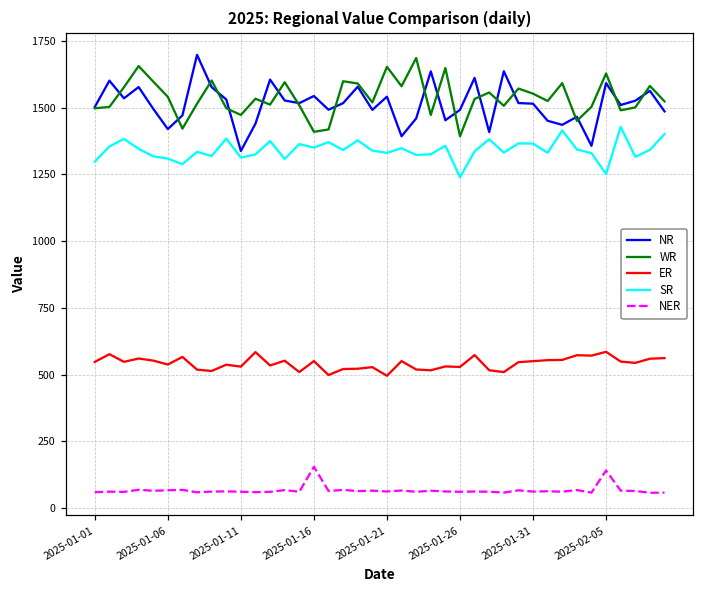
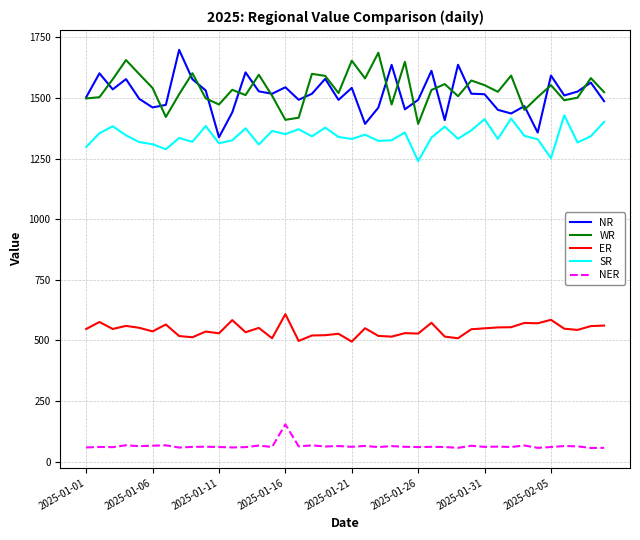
  {
    "NR": {
-     "2025-01-06": 1420,
+     "2025-01-06": 1460,
      "2025-01-11": 1340,
      "2025-01-16": 1540,
      "2025-01-21": 1540,
      "2025-01-26": 1490,
      "2025-01-31": 1510,
      "2025-02-05": 1590
    },
    "WR": {
      "2025-01-06": 1540,
      "2025-01-11": 1470,
      "2025-01-16": 1410,
      "2025-01-21": 1650,
      "2025-01-26": 1390,
      "2025-01-31": 1550,
-     "2025-02-05": 1630
+     "2025-02-05": 1550
    },
    "ER": {
      "2025-01-01": 550,
      "2025-01-06": 540,
      "2025-01-11": 530,
-     "2025-01-16": 550,
+     "2025-01-16": 610,
      "2025-01-21": 500,
      "2025-01-26": 530,
      "2025-01-31": 550,
      "2025-02-05": 590
    },
    "SR": {
      "2025-01-01": 1300,
      "2025-01-06": 1310,
      "2025-01-11": 1310,
      "2025-01-16": 1350,
      "2025-01-21": 1330,
      "2025-01-26": 1240,
-     "2025-01-31": 1370,
+     "2025-01-31": 1410,
      "2025-02-05": 1250
    },
    "NER": {
      "2025-01-01": 60,
      "2025-01-06": 70,
      "2025-01-11": 60,
      "2025-01-16": 150,
      "2025-01-21": 60,
      "2025-01-26": 60,
      "2025-01-31": 60,
-     "2025-02-05": 140
+     "2025-02-05": 60
    }
  }
